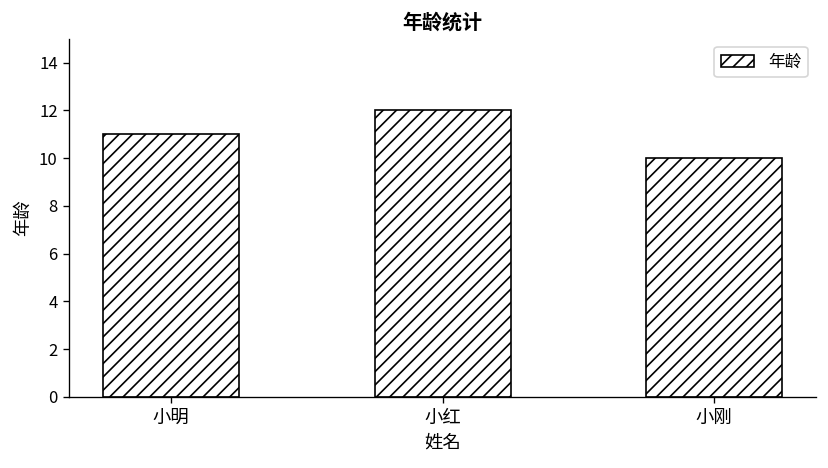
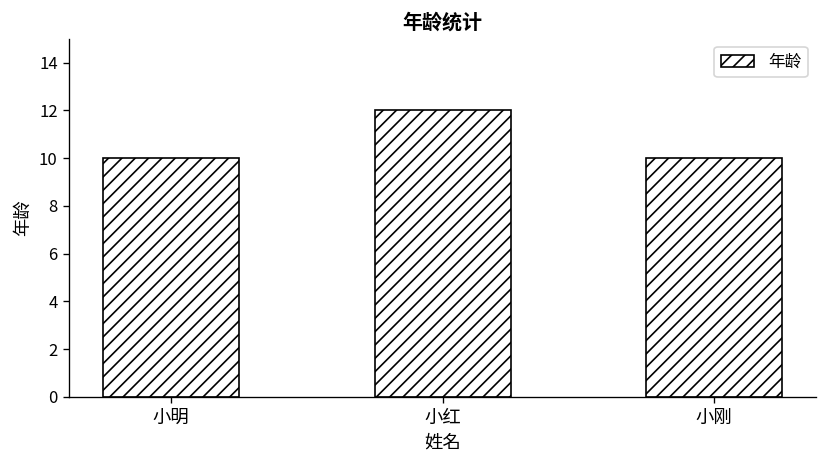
  {
-   "小明": 11,
+   "小明": 10,
    "小红": 12,
    "小刚": 10
  }
